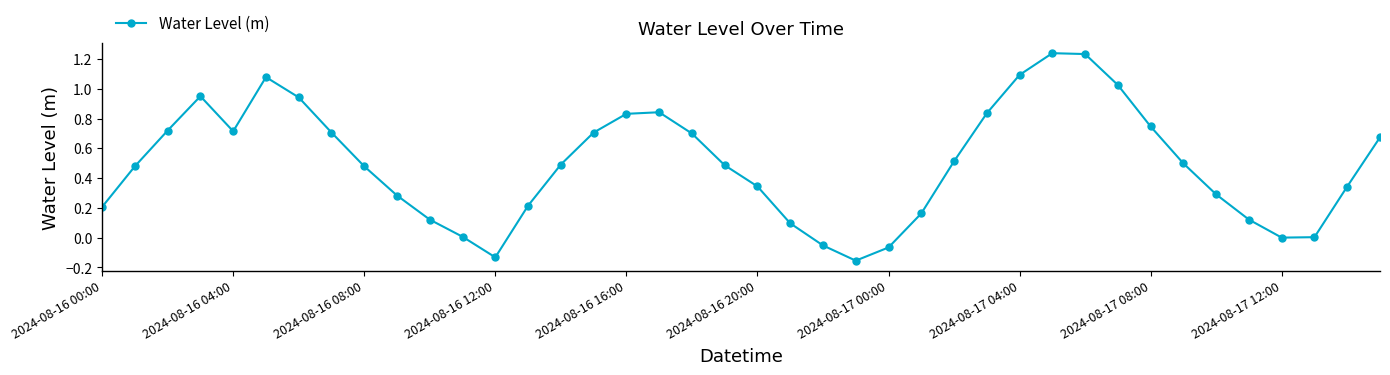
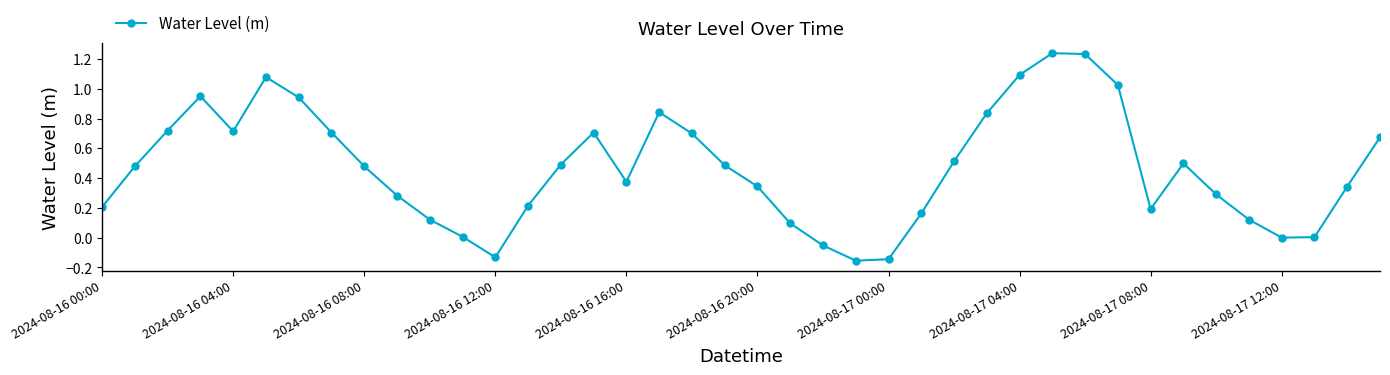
  {
    "2024-08-16 00:00": 0.21,
    "2024-08-16 04:00": 0.71,
    "2024-08-16 08:00": 0.48,
    "2024-08-16 12:00": -0.13,
-   "2024-08-16 16:00": 0.83,
+   "2024-08-16 16:00": 0.38,
    "2024-08-16 20:00": 0.34,
-   "2024-08-17 00:00": -0.07,
+   "2024-08-17 00:00": -0.14,
    "2024-08-17 04:00": 1.09,
-   "2024-08-17 08:00": 0.75,
+   "2024-08-17 08:00": 0.19,
    "2024-08-17 12:00": 0.00
  }
